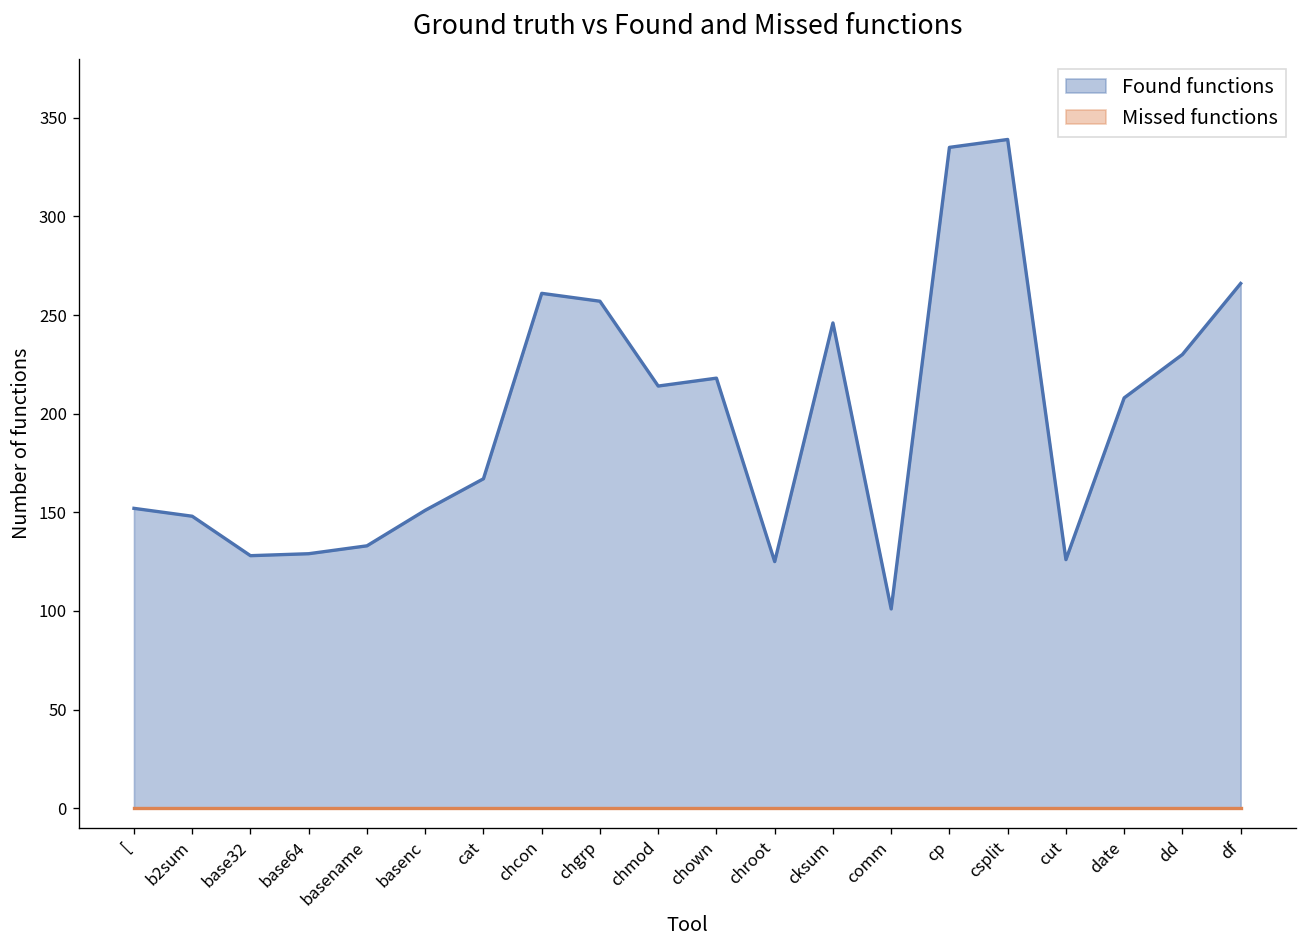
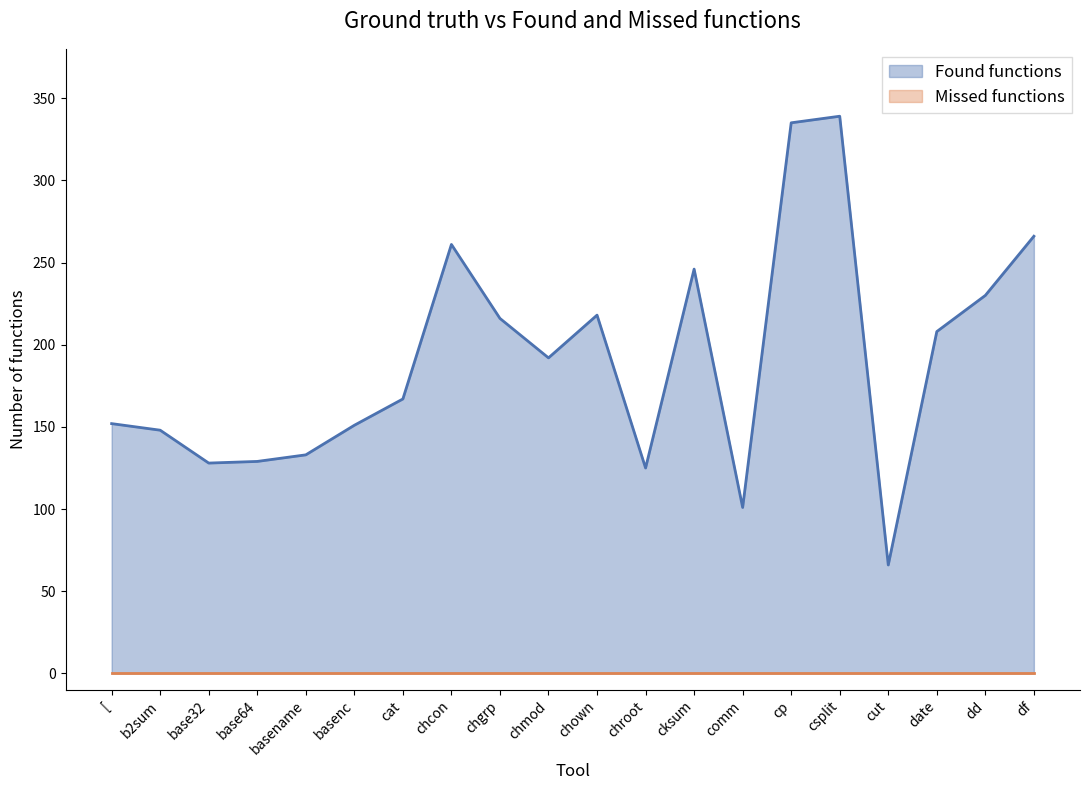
  {
    "Found functions": {
      "[": 152,
      "b2sum": 148,
      "base32": 128,
      "base64": 129,
      "basename": 133,
      "basenc": 151,
      "cat": 167,
      "chcon": 261,
-     "chgrp": 257,
-     "chmod": 214,
+     "chgrp": 216,
+     "chmod": 192,
      "chown": 218,
      "chroot": 125,
      "cksum": 246,
      "comm": 101,
      "cp": 335,
      "csplit": 339,
-     "cut": 126,
+     "cut": 66,
      "date": 208,
      "dd": 230,
      "df": 266
    },
    "Missed functions": {
      "[": 0,
      "b2sum": 0,
      "base32": 0,
      "base64": 0,
      "basename": 0,
      "basenc": 0,
      "cat": 0,
      "chcon": 0,
      "chgrp": 0,
      "chmod": 0,
      "chown": 0,
      "chroot": 0,
      "cksum": 0,
      "comm": 0,
      "cp": 0,
      "csplit": 0,
      "cut": 0,
      "date": 0,
      "dd": 0,
      "df": 0
    }
  }
